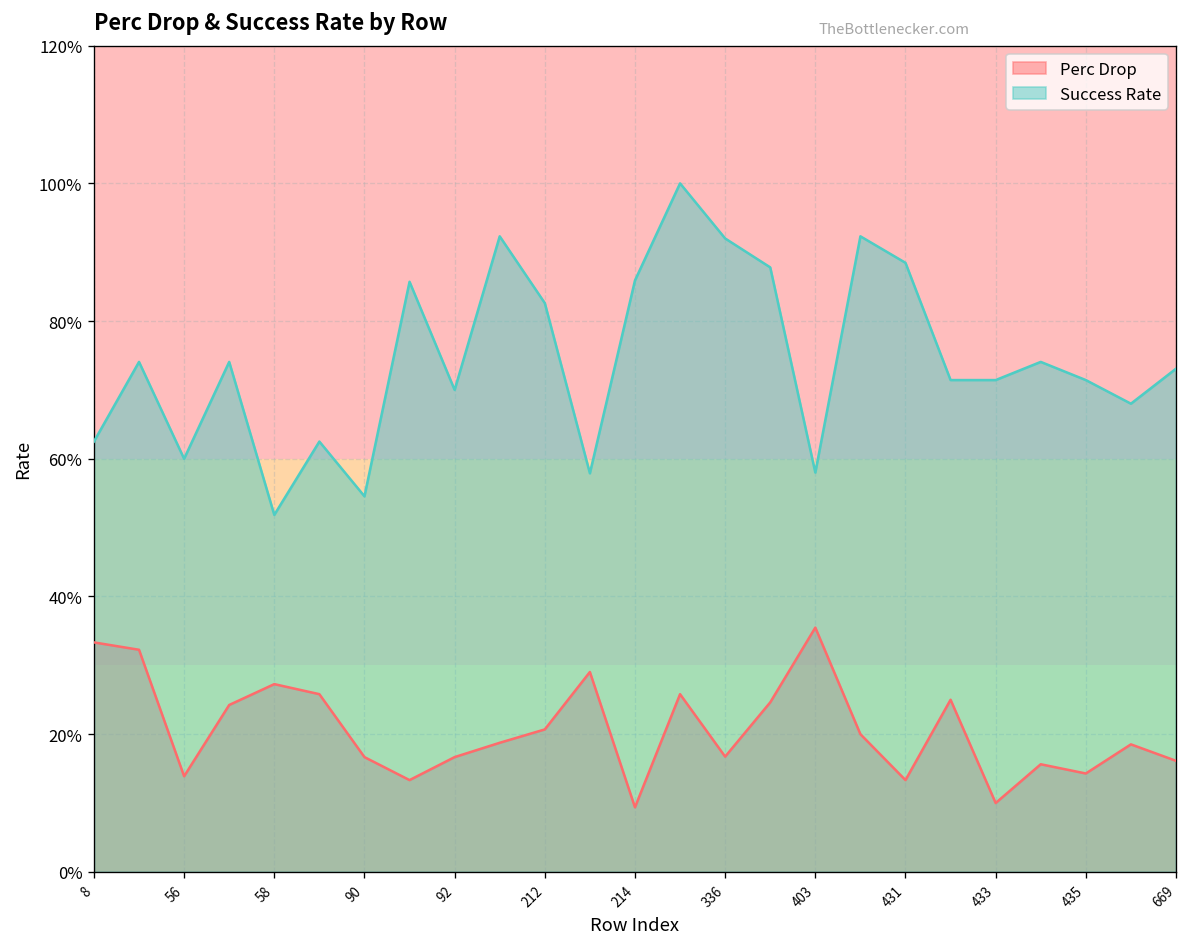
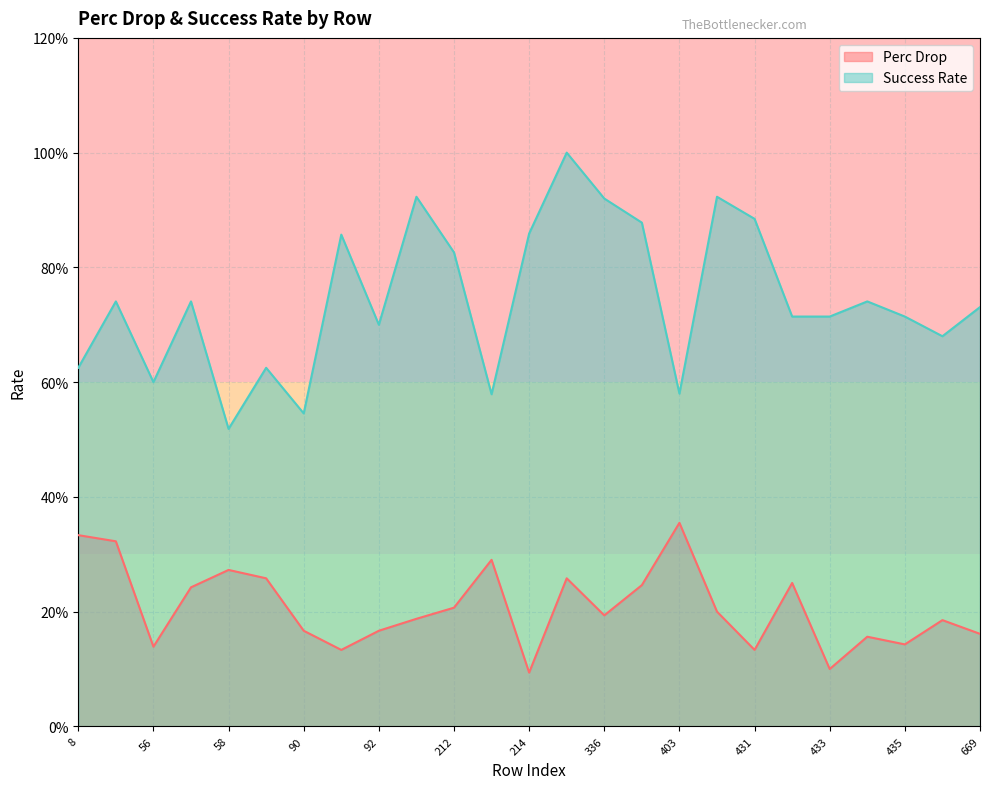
  {
    "Perc Drop": {
      "8": "33%",
      "56": "14%",
      "58": "27%",
      "90": "17%",
      "92": "17%",
      "212": "21%",
      "214": "9%",
-     "336": "17%",
+     "336": "19%",
      "403": "35%",
      "431": "13%",
      "433": "10%",
      "435": "14%",
      "669": "16%"
    },
    "Success Rate": {
      "8": "63%",
      "56": "60%",
      "58": "52%",
      "90": "55%",
      "92": "70%",
      "212": "83%",
      "214": "86%",
      "336": "92%",
      "403": "58%",
      "431": "88%",
      "433": "71%",
      "435": "71%",
      "669": "73%"
    }
  }
